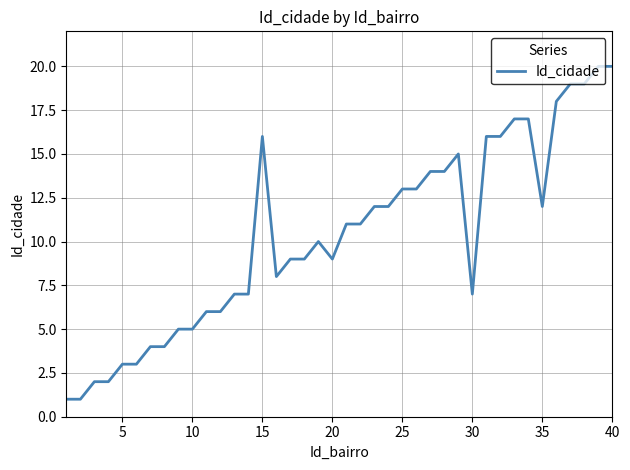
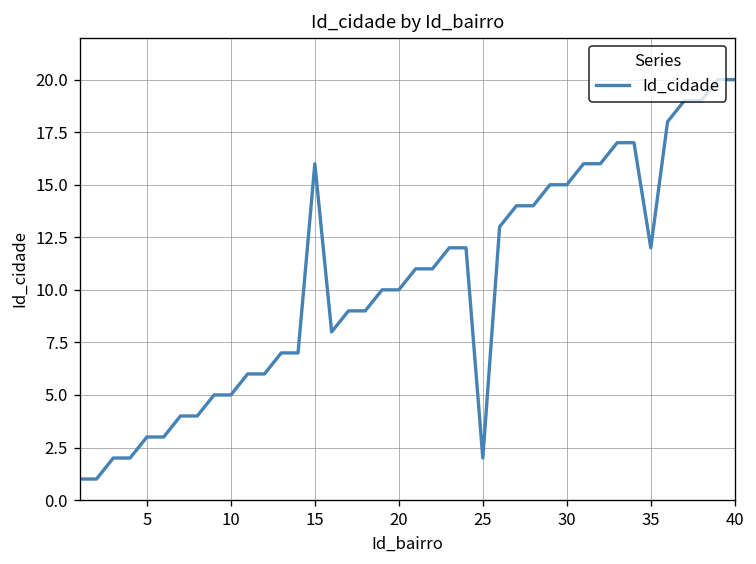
  {
    "5": 3,
    "10": 5,
    "15": 16,
-   "20": 9,
-   "25": 13,
-   "30": 7,
+   "20": 10,
+   "25": 2,
+   "30": 15,
    "35": 12,
    "40": 20
  }
